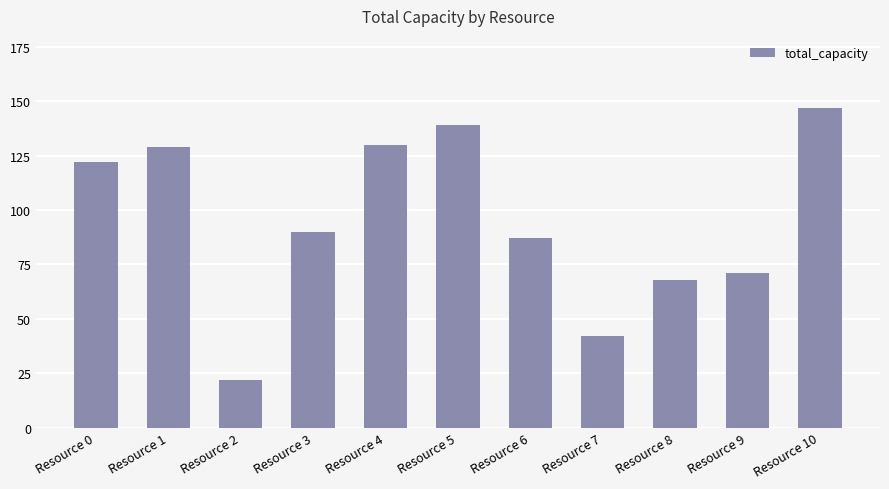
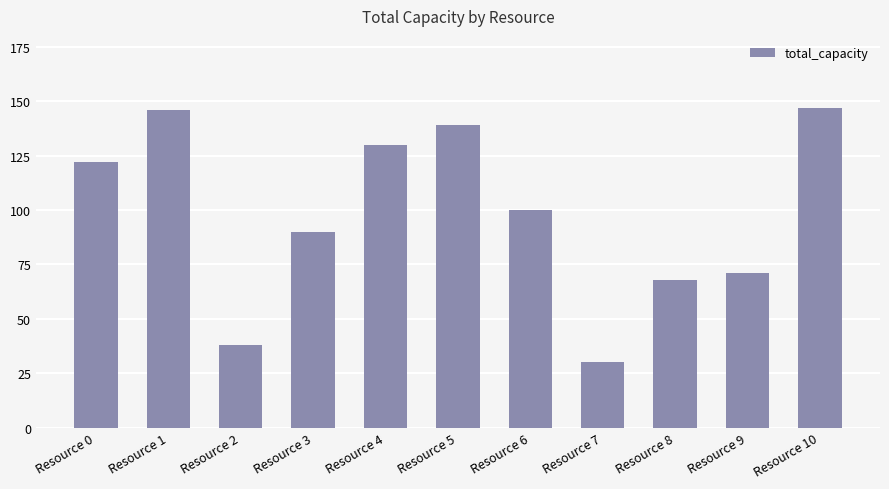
  {
    "Resource 0": 122,
-   "Resource 1": 129,
-   "Resource 2": 22,
+   "Resource 1": 146,
+   "Resource 2": 38,
    "Resource 3": 90,
    "Resource 4": 130,
    "Resource 5": 139,
-   "Resource 6": 87,
-   "Resource 7": 42,
+   "Resource 6": 100,
+   "Resource 7": 30,
    "Resource 8": 68,
    "Resource 9": 71,
    "Resource 10": 147
  }
